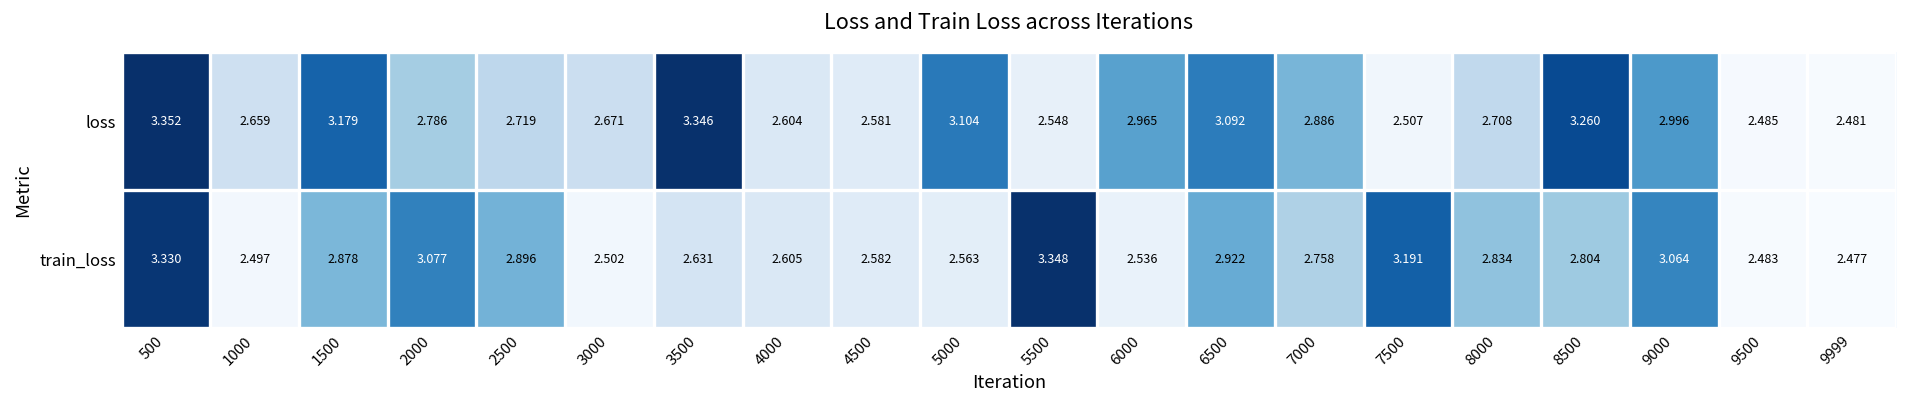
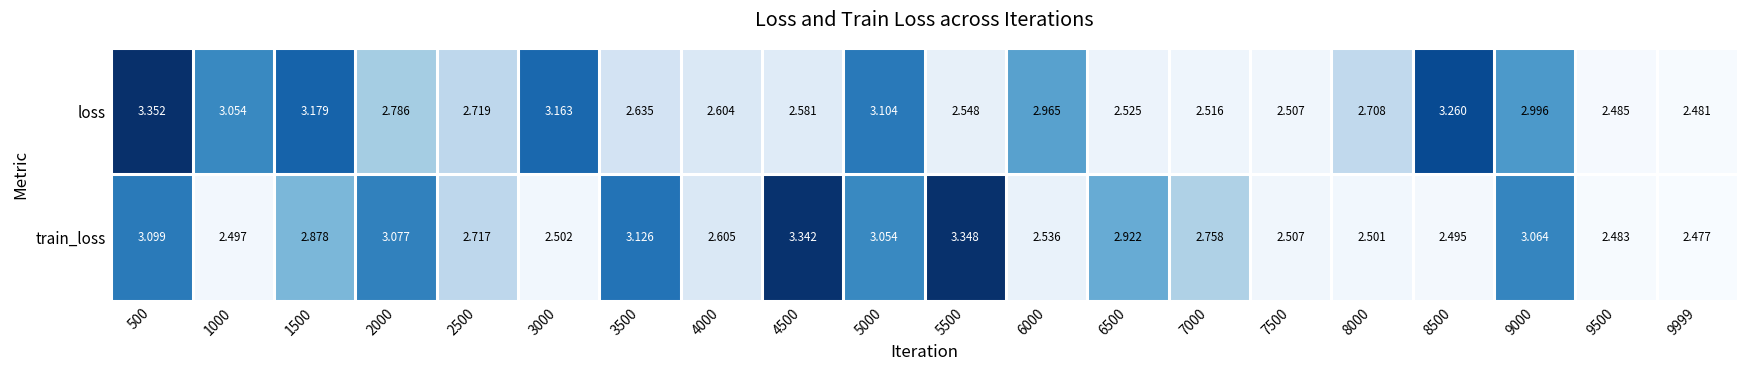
  {
    "loss": {
      "500": 3.352,
-     "1000": 2.659,
+     "1000": 3.054,
      "1500": 3.179,
      "2000": 2.786,
      "2500": 2.719,
-     "3000": 2.671,
-     "3500": 3.346,
+     "3000": 3.163,
+     "3500": 2.635,
      "4000": 2.604,
      "4500": 2.581,
      "5000": 3.104,
      "5500": 2.548,
      "6000": 2.965,
-     "6500": 3.092,
-     "7000": 2.886,
+     "6500": 2.525,
+     "7000": 2.516,
      "7500": 2.507,
      "8000": 2.708,
      "8500": 3.260,
      "9000": 2.996,
      "9500": 2.485,
      "9999": 2.481
    },
    "train_loss": {
-     "500": 3.330,
+     "500": 3.099,
      "1000": 2.497,
      "1500": 2.878,
      "2000": 3.077,
-     "2500": 2.896,
+     "2500": 2.717,
      "3000": 2.502,
-     "3500": 2.631,
+     "3500": 3.126,
      "4000": 2.605,
-     "4500": 2.582,
-     "5000": 2.563,
+     "4500": 3.342,
+     "5000": 3.054,
      "5500": 3.348,
      "6000": 2.536,
      "6500": 2.922,
      "7000": 2.758,
-     "7500": 3.191,
-     "8000": 2.834,
-     "8500": 2.804,
+     "7500": 2.507,
+     "8000": 2.501,
+     "8500": 2.495,
      "9000": 3.064,
      "9500": 2.483,
      "9999": 2.477
    }
  }
